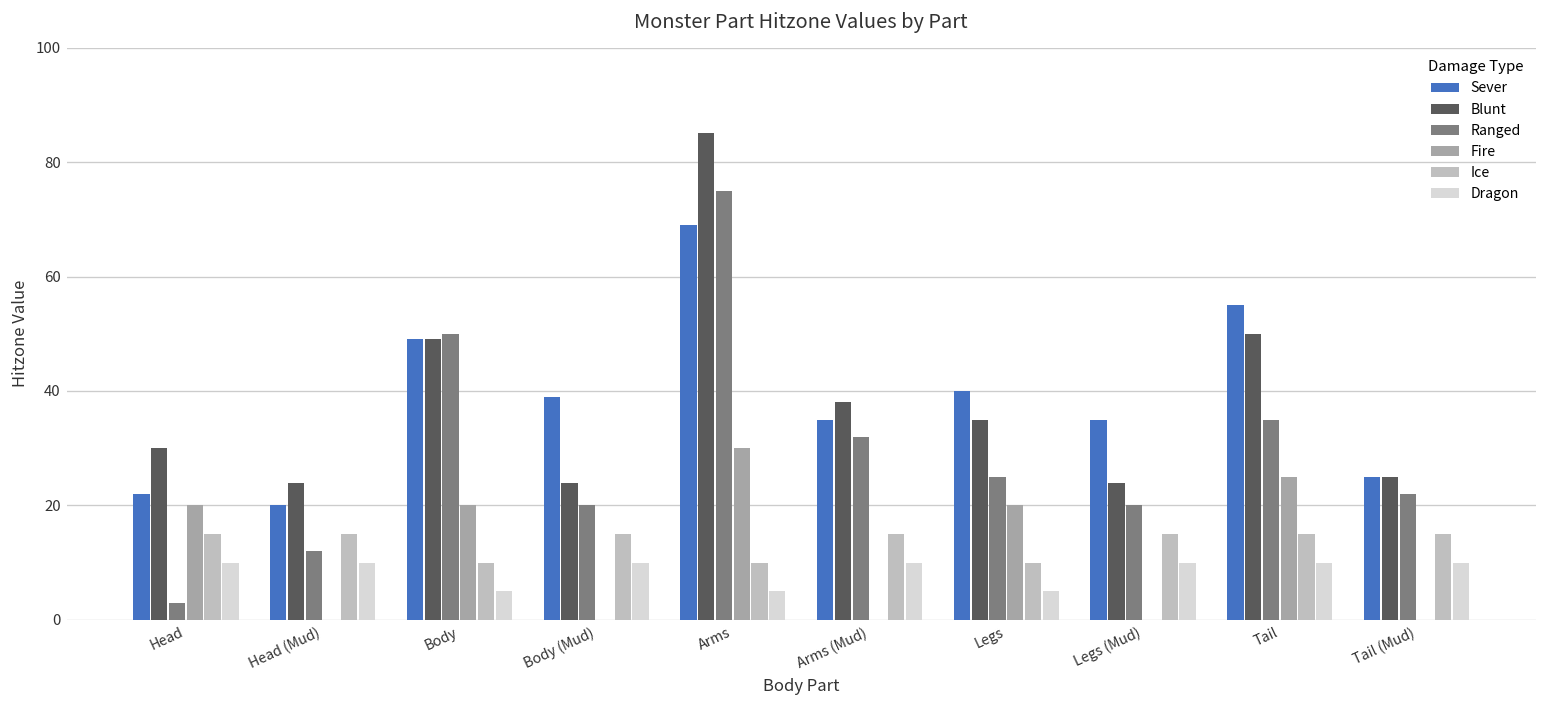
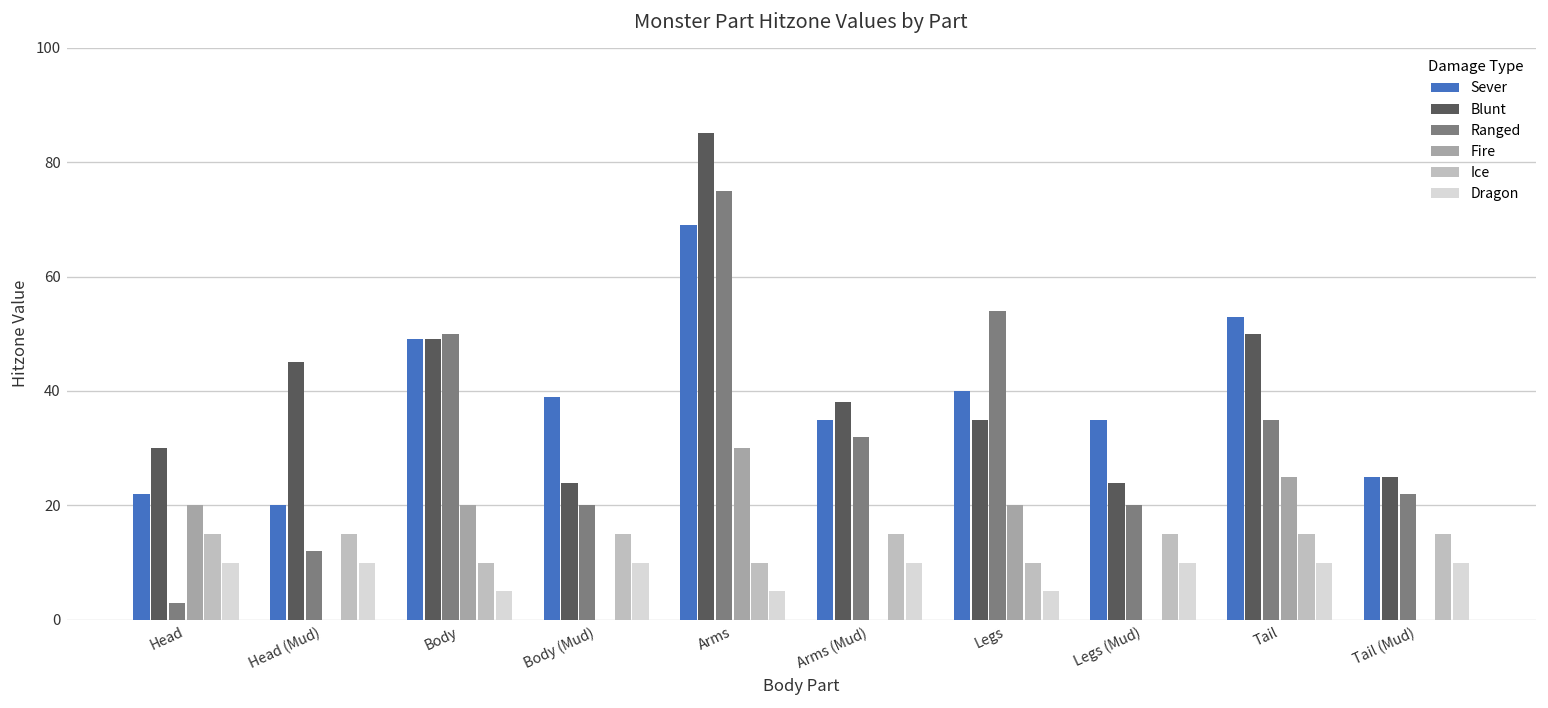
  {
    "Sever": {
      "Head": 22,
      "Head (Mud)": 20,
      "Body": 49,
      "Body (Mud)": 39,
      "Arms": 69,
      "Arms (Mud)": 35,
      "Legs": 40,
      "Legs (Mud)": 35,
-     "Tail": 55,
+     "Tail": 53,
      "Tail (Mud)": 25
    },
    "Blunt": {
      "Head": 30,
-     "Head (Mud)": 24,
+     "Head (Mud)": 45,
      "Body": 49,
      "Body (Mud)": 24,
      "Arms": 85,
      "Arms (Mud)": 38,
      "Legs": 35,
      "Legs (Mud)": 24,
      "Tail": 50,
      "Tail (Mud)": 25
    },
    "Ranged": {
      "Head": 3,
      "Head (Mud)": 12,
      "Body": 50,
      "Body (Mud)": 20,
      "Arms": 75,
      "Arms (Mud)": 32,
-     "Legs": 25,
+     "Legs": 54,
      "Legs (Mud)": 20,
      "Tail": 35,
      "Tail (Mud)": 22
    }
  }
